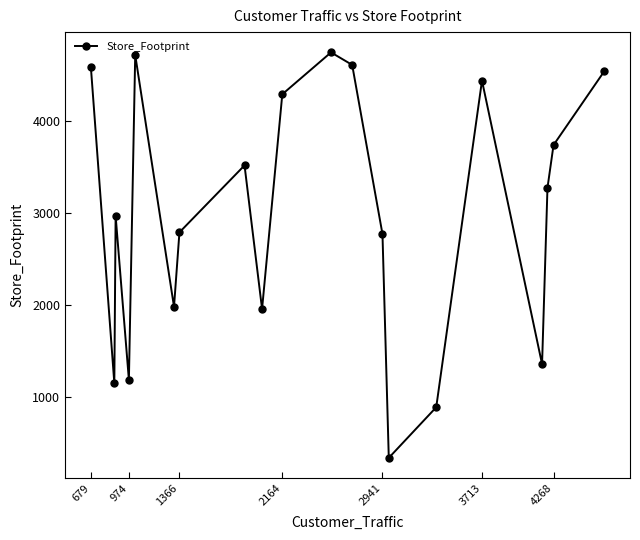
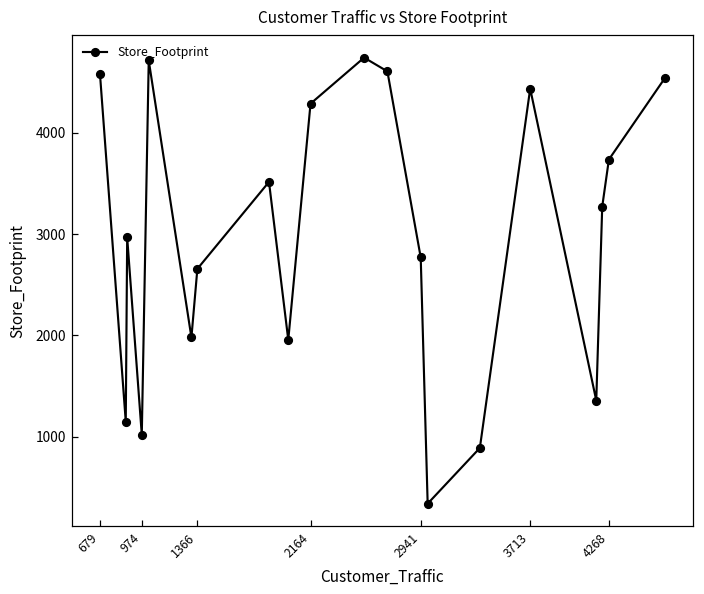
  {
    "679": 4600,
-   "974": 1200,
-   "1366": 2800,
+   "974": 1000,
+   "1366": 2700,
    "2164": 4300,
    "2941": 2800,
    "3713": 4400,
    "4268": 3700
  }
